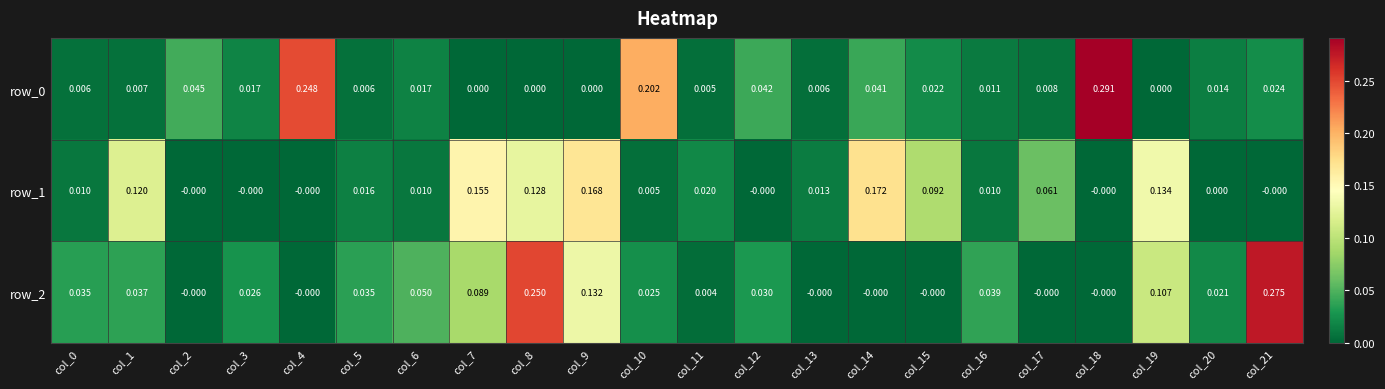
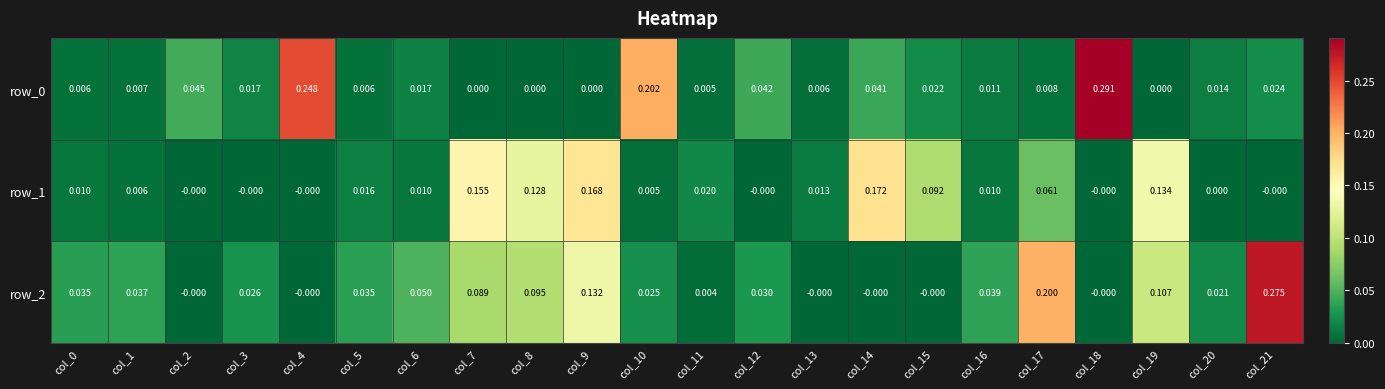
  {
    "row_0": {
      "col_0": 0.006,
      "col_1": 0.007,
      "col_2": 0.045,
      "col_3": 0.017,
      "col_4": 0.248,
      "col_5": 0.006,
      "col_6": 0.017,
      "col_7": 0.000,
      "col_8": 0.000,
      "col_9": 0.000,
      "col_10": 0.202,
      "col_11": 0.005,
      "col_12": 0.042,
      "col_13": 0.006,
      "col_14": 0.041,
      "col_15": 0.022,
      "col_16": 0.011,
      "col_17": 0.008,
      "col_18": 0.291,
      "col_19": 0.000,
      "col_20": 0.014,
      "col_21": 0.024
    },
    "row_1": {
      "col_0": 0.010,
-     "col_1": 0.120,
+     "col_1": 0.006,
      "col_2": -0.000,
      "col_3": -0.000,
      "col_4": -0.000,
      "col_5": 0.016,
      "col_6": 0.010,
      "col_7": 0.155,
      "col_8": 0.128,
      "col_9": 0.168,
      "col_10": 0.005,
      "col_11": 0.020,
      "col_12": -0.000,
      "col_13": 0.013,
      "col_14": 0.172,
      "col_15": 0.092,
      "col_16": 0.010,
      "col_17": 0.061,
      "col_18": -0.000,
      "col_19": 0.134,
      "col_20": 0.000,
      "col_21": -0.000
    },
    "row_2": {
      "col_0": 0.035,
      "col_1": 0.037,
      "col_2": -0.000,
      "col_3": 0.026,
      "col_4": -0.000,
      "col_5": 0.035,
      "col_6": 0.050,
      "col_7": 0.089,
-     "col_8": 0.250,
+     "col_8": 0.095,
      "col_9": 0.132,
      "col_10": 0.025,
      "col_11": 0.004,
      "col_12": 0.030,
      "col_13": -0.000,
      "col_14": -0.000,
      "col_15": -0.000,
      "col_16": 0.039,
-     "col_17": -0.000,
+     "col_17": 0.200,
      "col_18": -0.000,
      "col_19": 0.107,
      "col_20": 0.021,
      "col_21": 0.275
    }
  }
